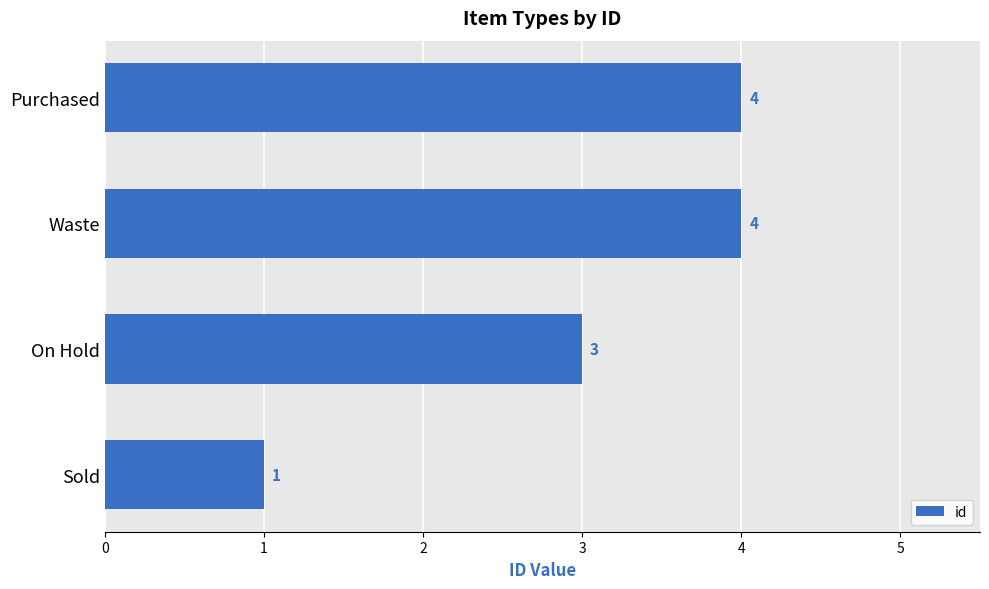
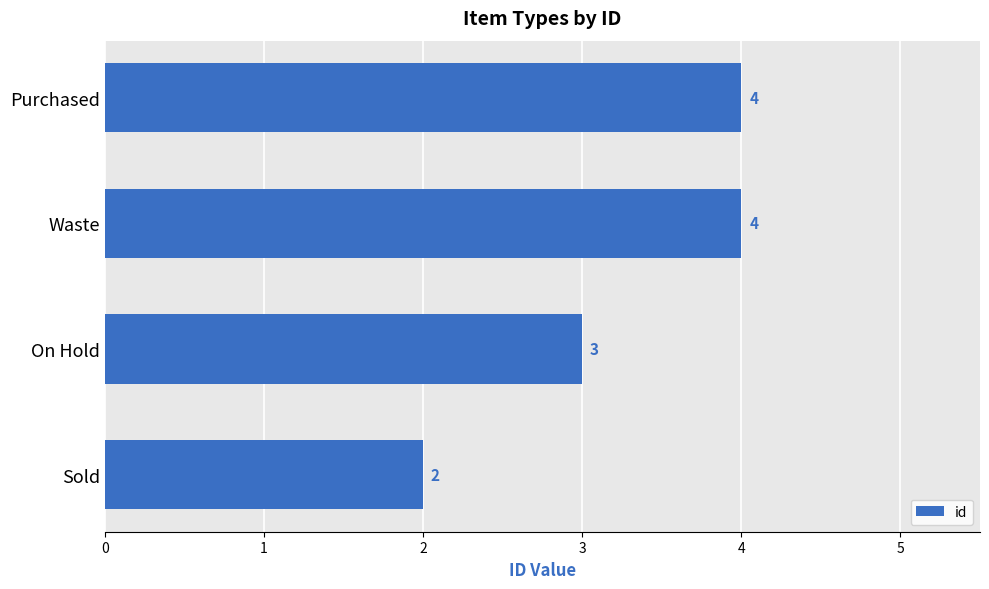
  {
    "Purchased": 4,
    "Waste": 4,
    "On Hold": 3,
-   "Sold": 1
+   "Sold": 2
  }
